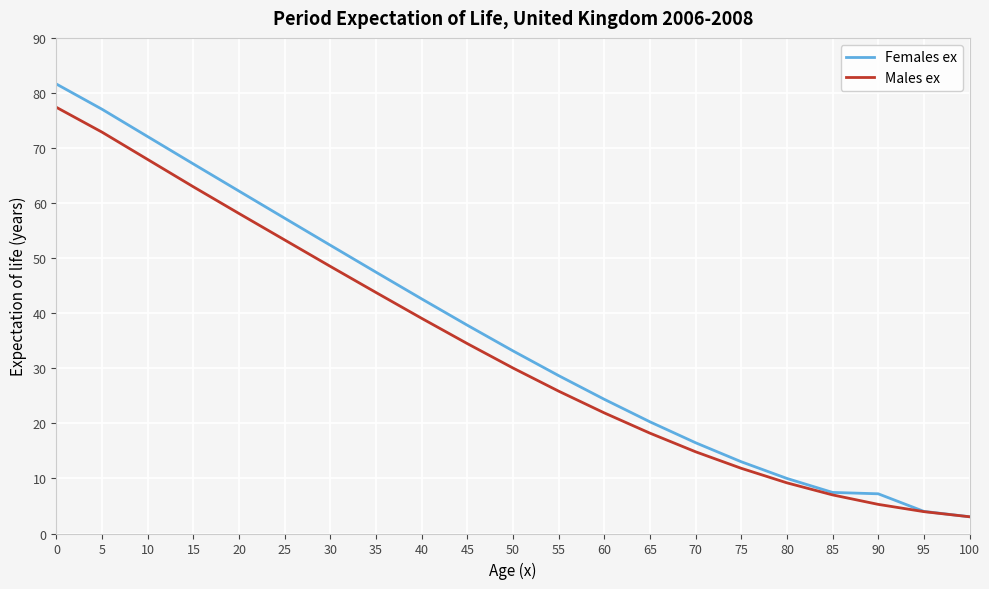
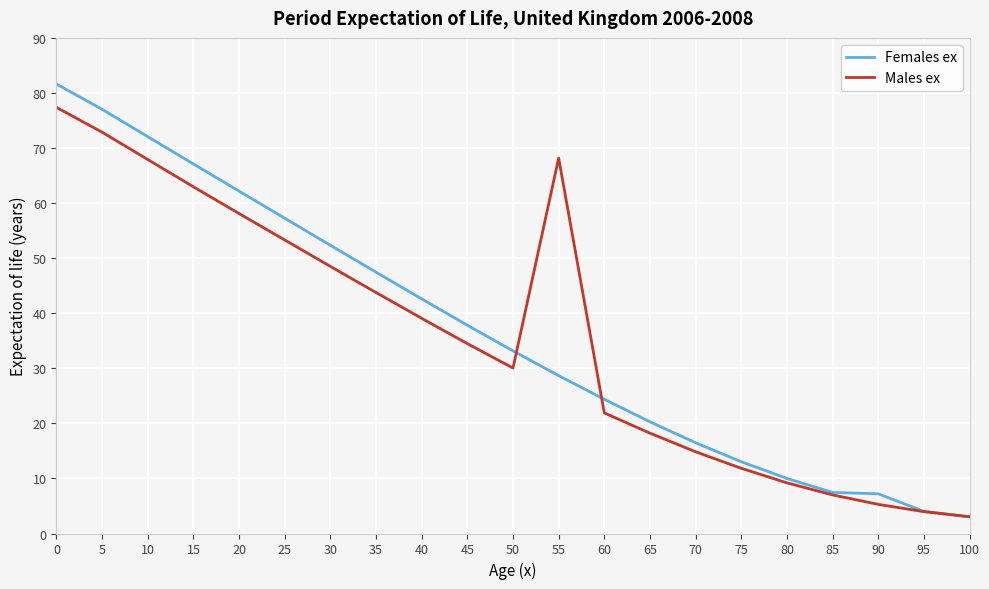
  {
    "Females ex": {
      "0": 82,
      "5": 77,
      "10": 72,
      "15": 67,
      "20": 62,
      "25": 57,
      "30": 52,
      "35": 47,
      "40": 43,
      "45": 38,
      "50": 33,
      "55": 29,
      "60": 24,
      "65": 20,
      "70": 16,
      "75": 13,
      "80": 10,
      "90": 7
    },
    "Males ex": {
      "0": 77,
      "5": 73,
      "10": 68,
      "15": 63,
      "20": 58,
      "25": 53,
      "30": 49,
      "35": 44,
      "40": 39,
      "45": 34,
      "50": 30,
-     "55": 26,
+     "55": 68,
      "60": 22,
      "65": 18,
      "70": 15,
      "75": 12,
      "80": 9,
      "90": 5
    }
  }
